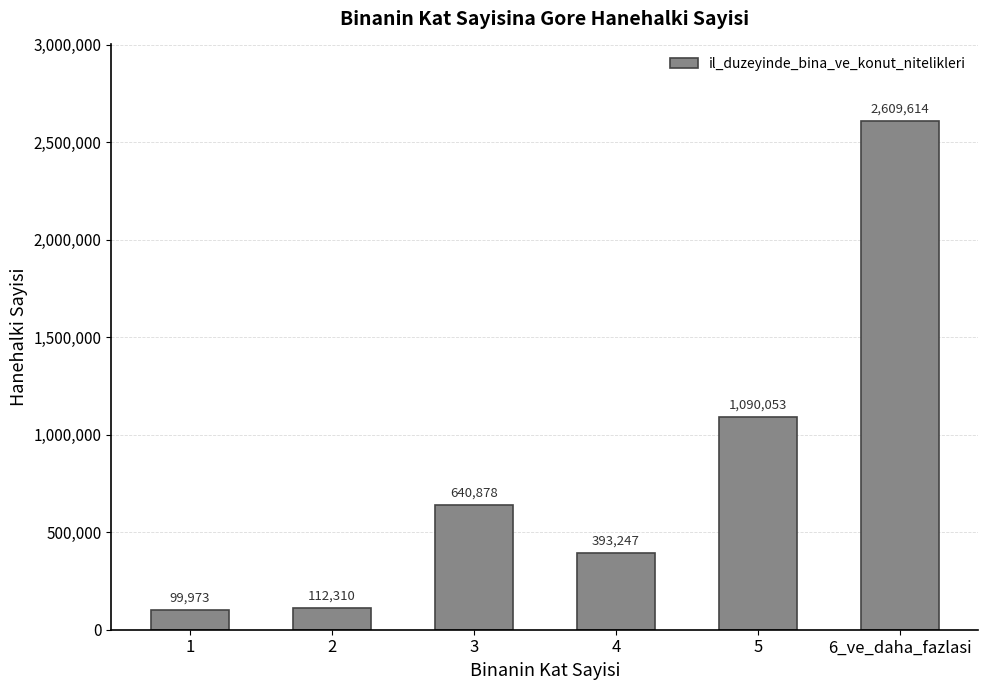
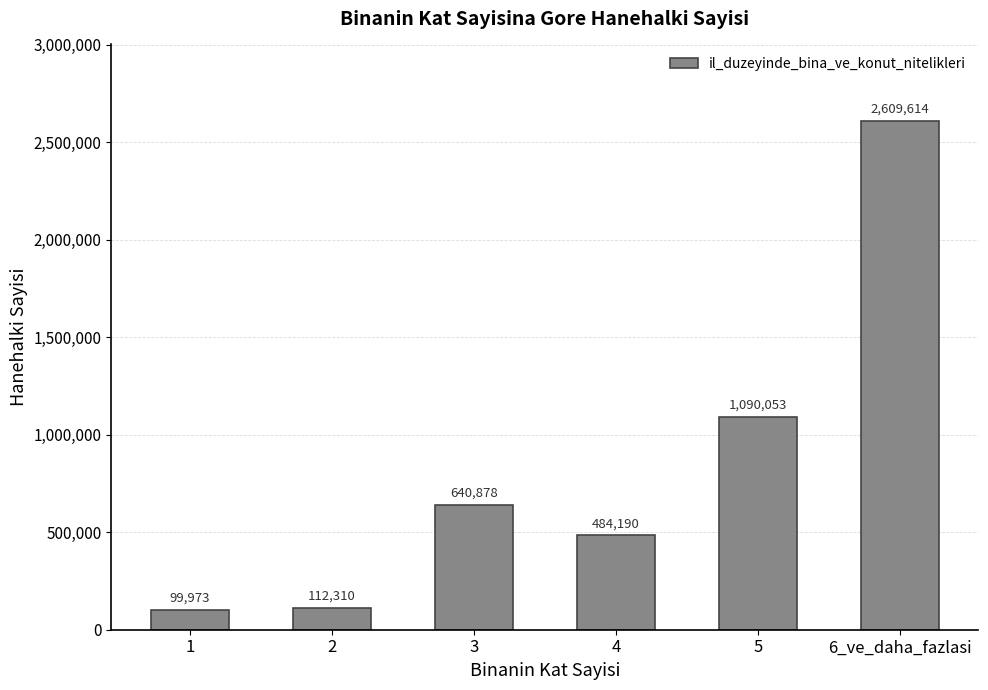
  {
    "1": "99,973",
    "2": "112,310",
    "3": "640,878",
-   "4": "393,247",
+   "4": "484,190",
    "5": "1,090,053",
    "6_ve_daha_fazlasi": "2,609,614"
  }
